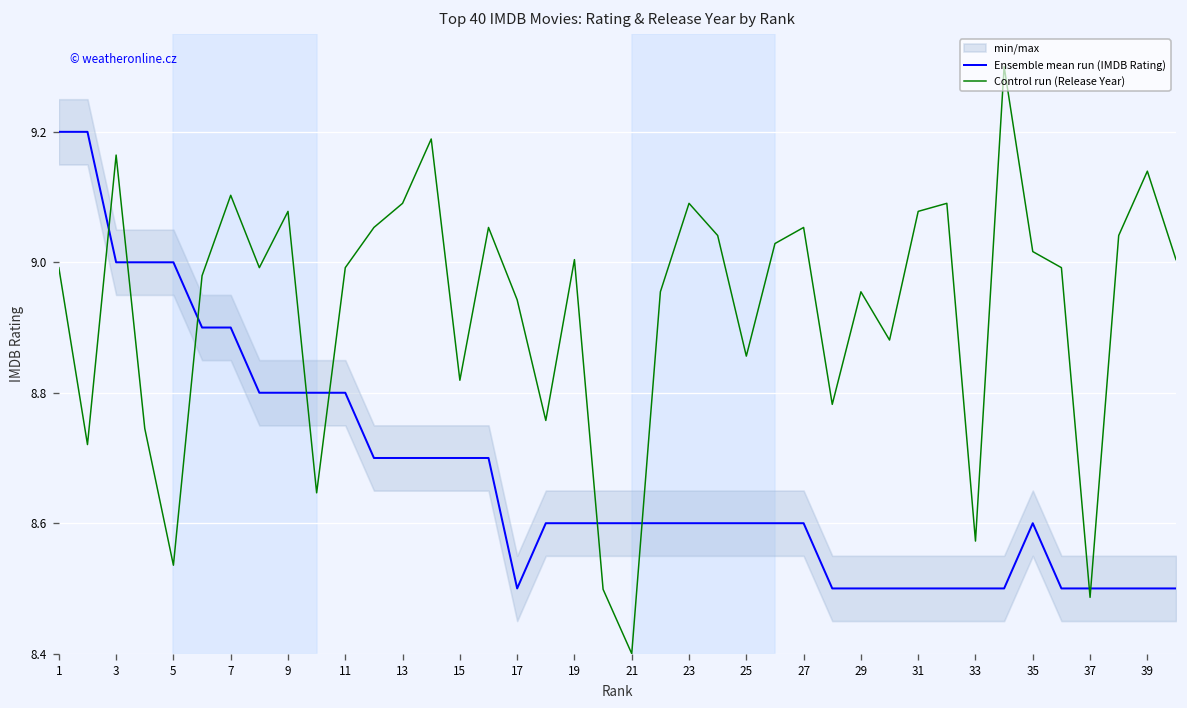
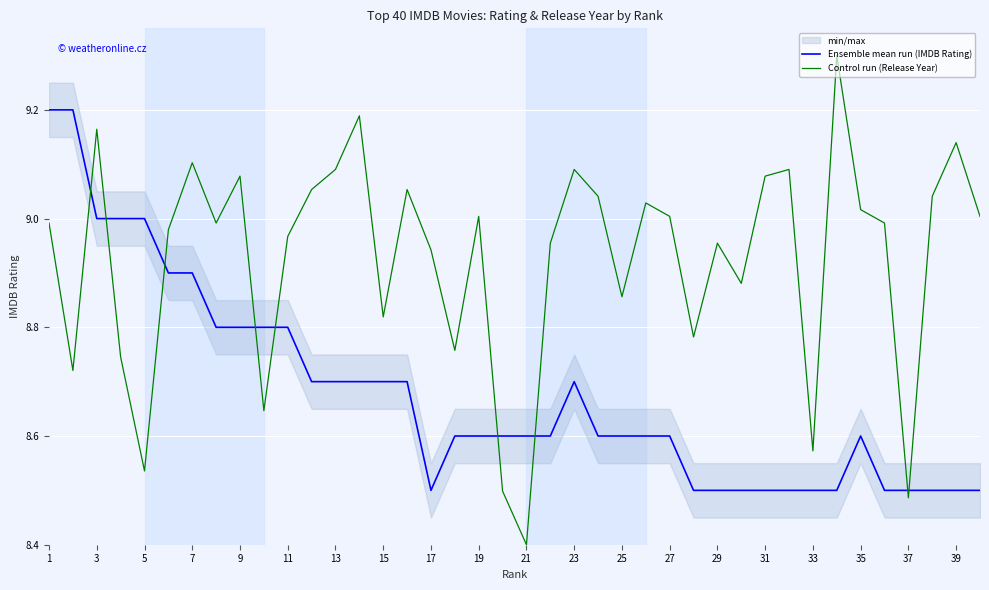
  {
    "Ensemble mean run (IMDB Rating)": {
      "1": 9.2,
      "3": 9.0,
      "5": 9.0,
      "7": 8.9,
      "9": 8.8,
      "11": 8.8,
      "13": 8.7,
      "15": 8.7,
      "17": 8.5,
      "19": 8.6,
      "21": 8.6,
-     "23": 8.6,
+     "23": 8.7,
      "25": 8.6,
      "27": 8.6,
      "29": 8.5,
      "31": 8.5,
      "33": 8.5,
      "35": 8.6,
      "37": 8.5,
      "39": 8.5
    },
    "Control run (Release Year)": {
      "1": 8.99,
      "3": 9.16,
      "5": 8.54,
      "7": 9.10,
      "9": 9.08,
-     "11": 8.99,
+     "11": 8.97,
      "13": 9.09,
      "15": 8.82,
      "17": 8.94,
      "19": 9.00,
      "21": 8.40,
      "23": 9.09,
      "25": 8.86,
-     "27": 9.05,
+     "27": 9.00,
      "29": 8.95,
      "31": 9.08,
      "33": 8.57,
      "35": 9.02,
      "37": 8.49,
      "39": 9.14
    }
  }
